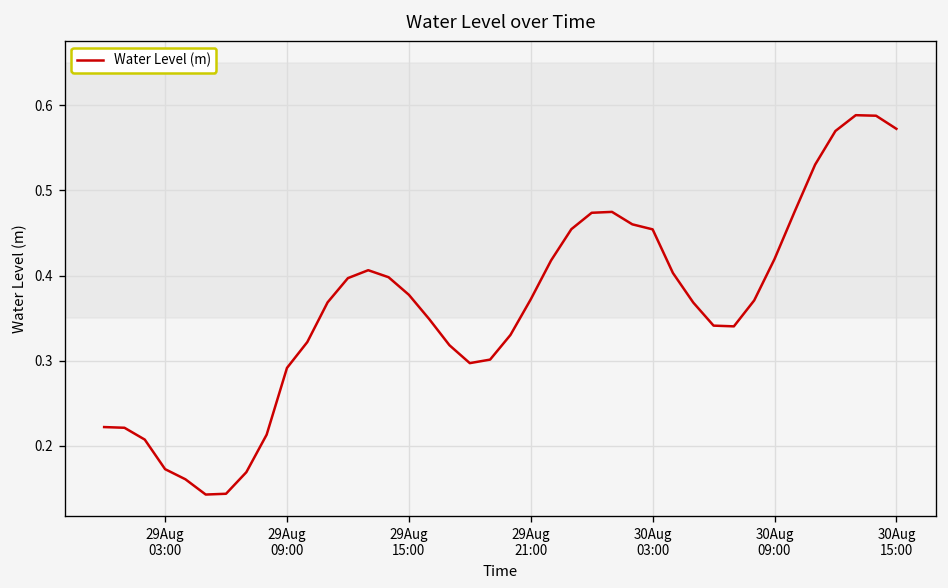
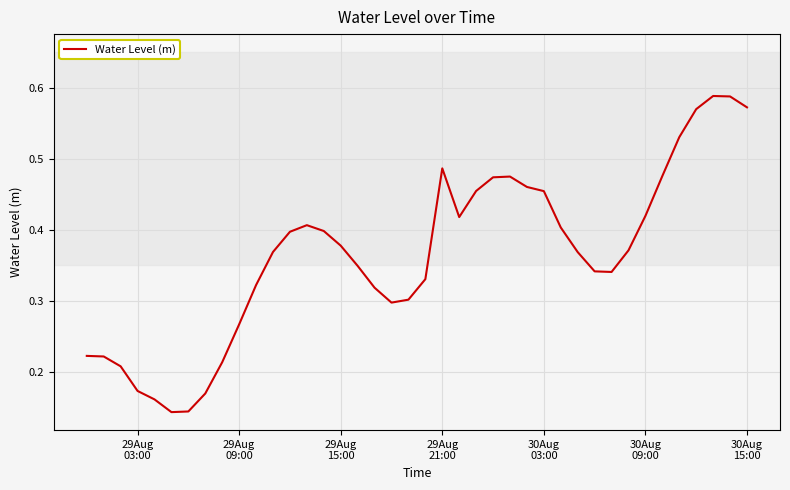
  {
    "29Aug 03:00": 0.17,
-   "29Aug 09:00": 0.29,
+   "29Aug 09:00": 0.27,
    "29Aug 15:00": 0.38,
-   "29Aug 21:00": 0.37,
+   "29Aug 21:00": 0.49,
    "30Aug 03:00": 0.45,
    "30Aug 09:00": 0.42,
    "30Aug 15:00": 0.57
  }
